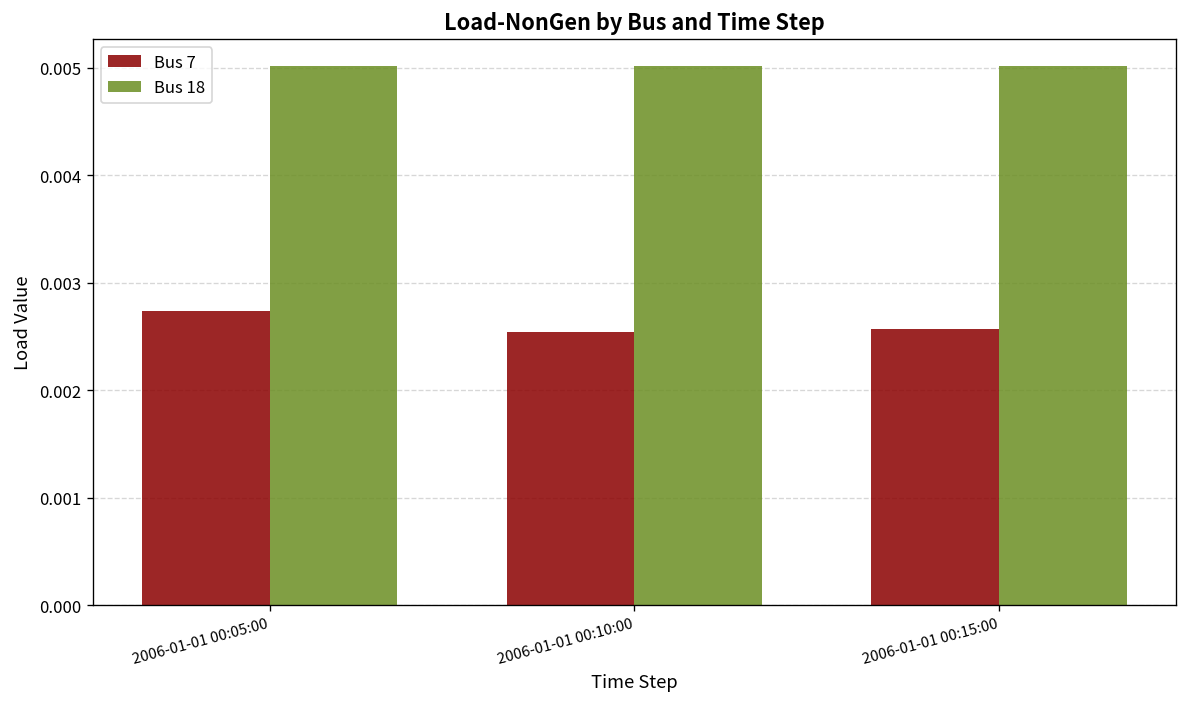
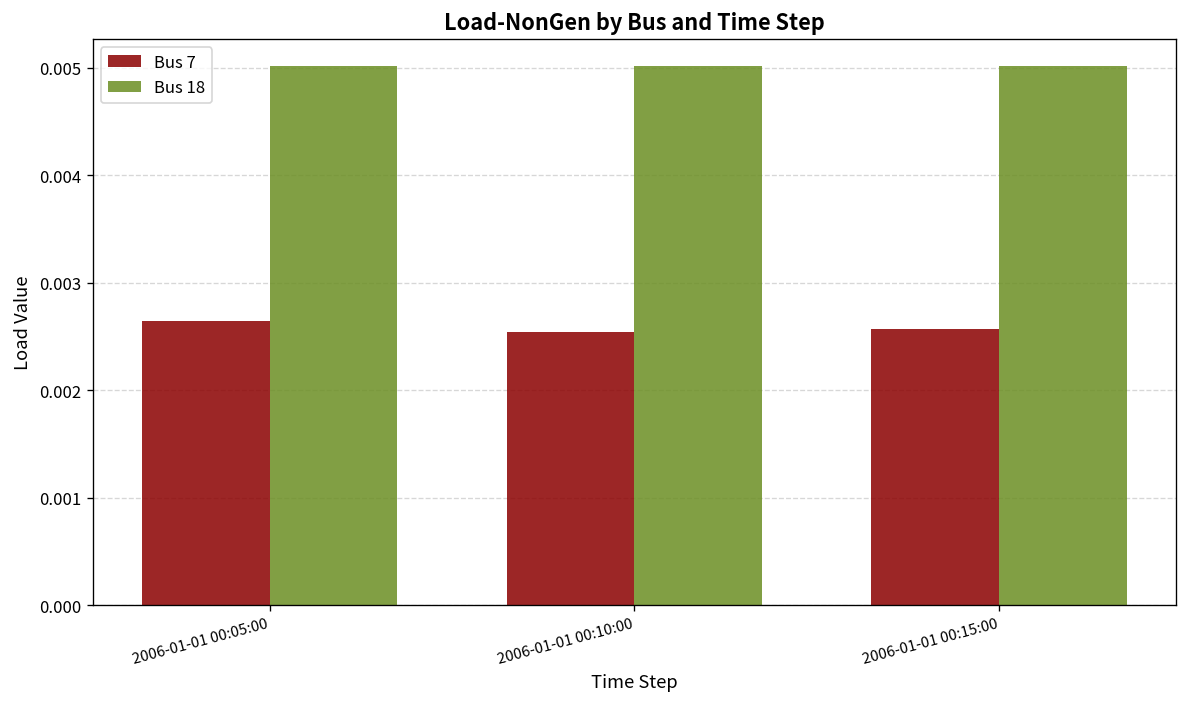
  {
    "Bus 7": {
-     "2006-01-01 00:05:00": 0.0027,
+     "2006-01-01 00:05:00": 0.0026,
      "2006-01-01 00:10:00": 0.0025,
      "2006-01-01 00:15:00": 0.0026
    },
    "Bus 18": {
      "2006-01-01 00:05:00": 0.0050,
      "2006-01-01 00:10:00": 0.0050,
      "2006-01-01 00:15:00": 0.0050
    }
  }
